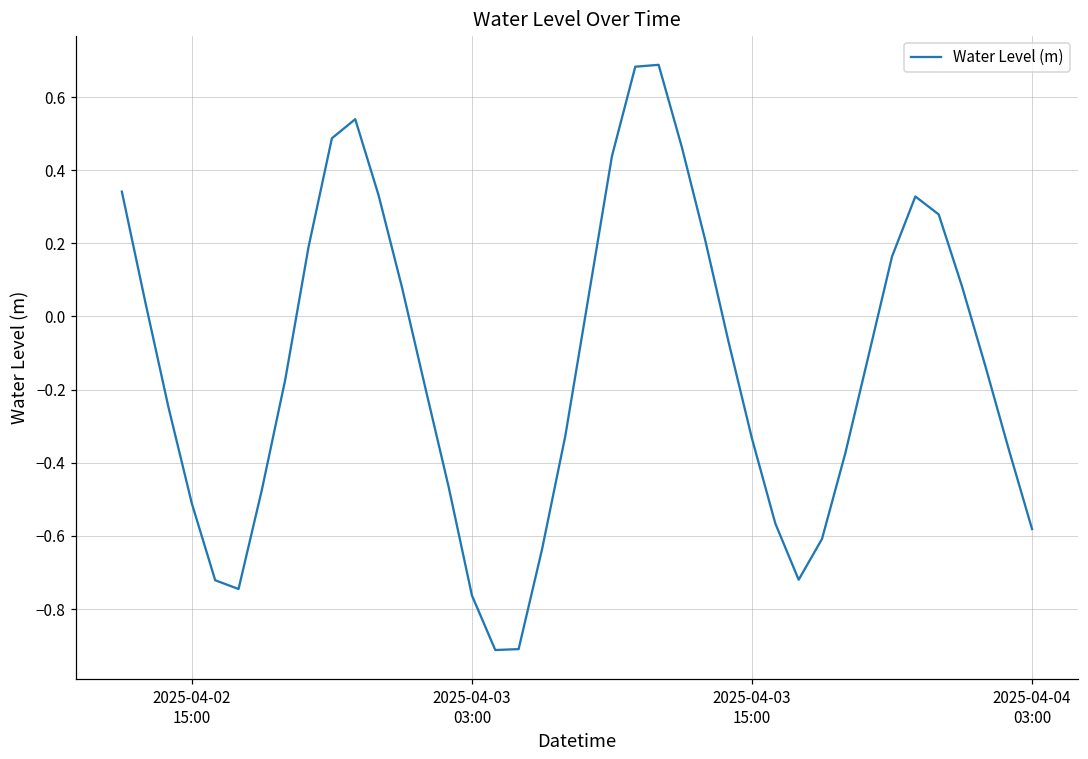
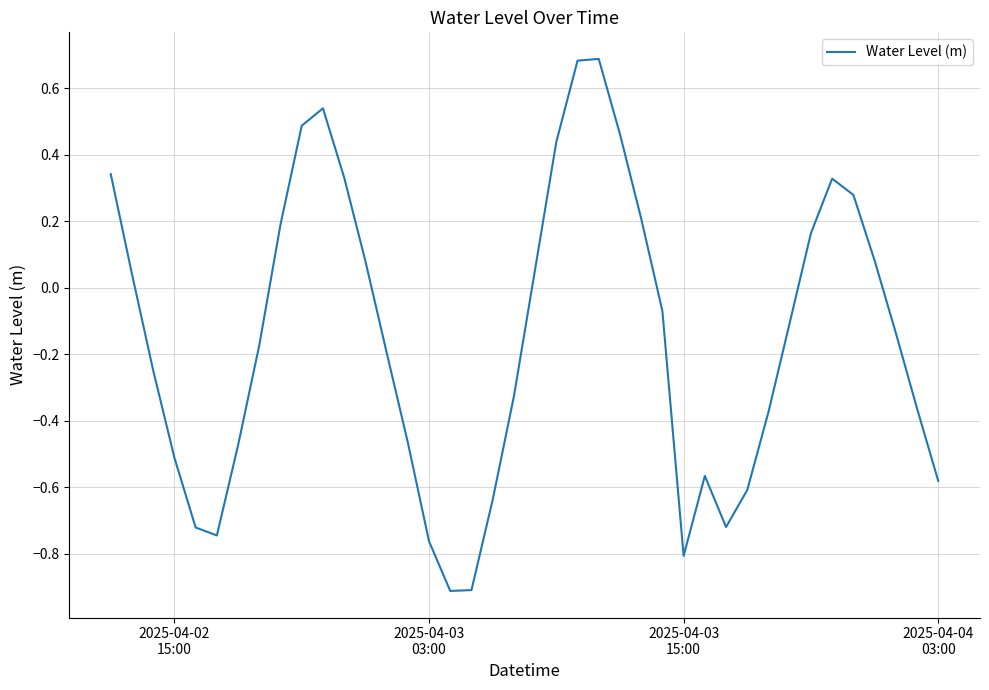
  {
    "2025-04-02 15:00": -0.51,
    "2025-04-03 03:00": -0.76,
-   "2025-04-03 15:00": -0.33,
+   "2025-04-03 15:00": -0.81,
    "2025-04-04 03:00": -0.58
  }
